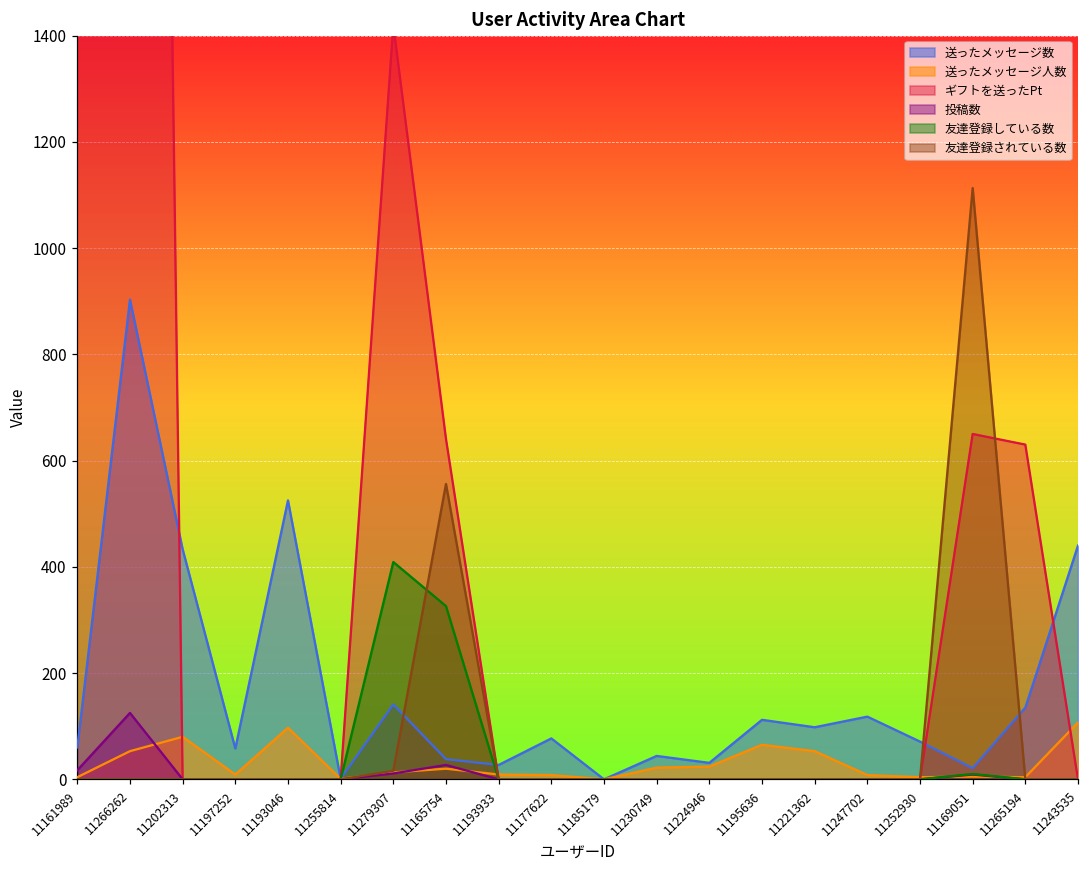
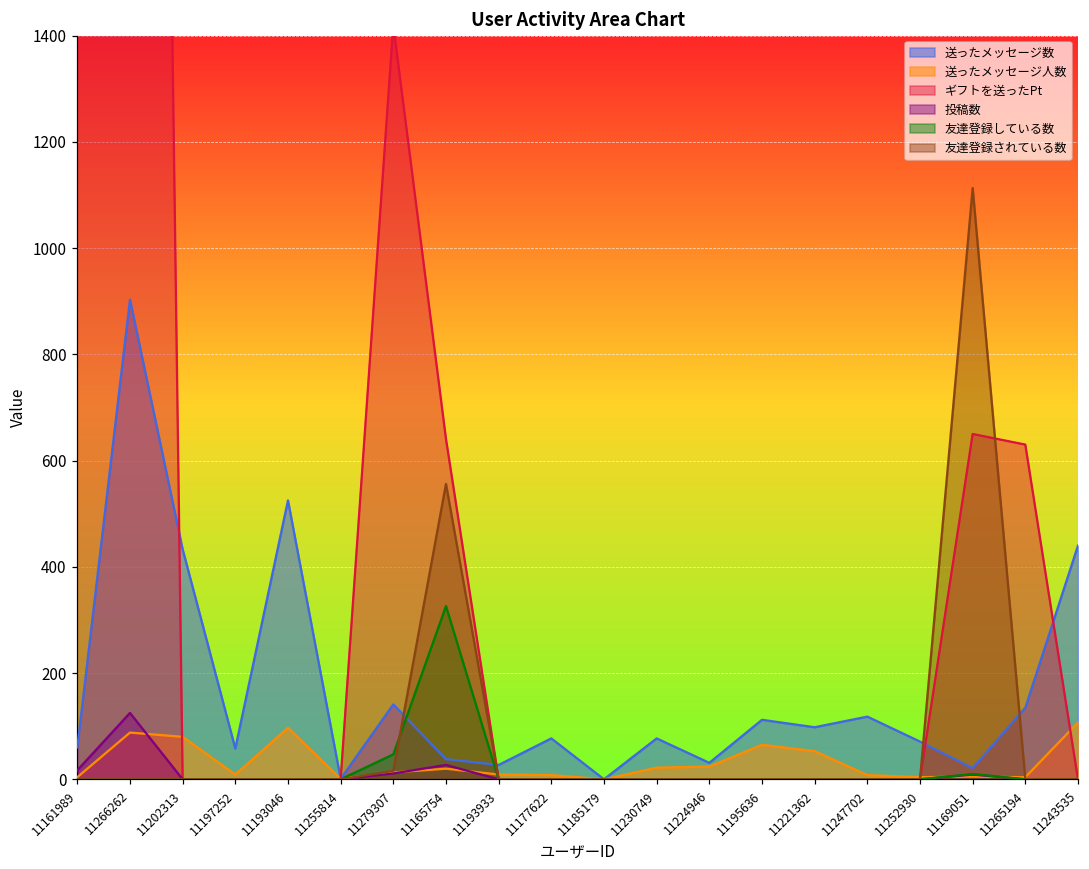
  {
    "送ったメッセージ数": {
      "11161989": 60,
      "11266262": 900,
      "11202313": 430,
      "11197252": 60,
      "11193046": 530,
      "11279307": 140,
      "11165754": 40,
      "11193933": 30,
      "11177622": 80,
-     "11230749": 40,
+     "11230749": 80,
      "11224946": 30,
      "11195636": 110,
      "11221362": 100,
      "11247702": 120,
      "11252930": 70,
      "11169051": 20,
      "11265194": 140,
      "11243535": 440
    },
    "送ったメッセージ人数": {
-     "11266262": 50,
+     "11266262": 90,
      "11202313": 80,
      "11197252": 10,
      "11193046": 100,
      "11165754": 20,
      "11193933": 10,
      "11177622": 10,
      "11230749": 20,
      "11224946": 20,
      "11195636": 70,
      "11221362": 50,
      "11247702": 10,
      "11243535": 110
    },
    "ギフトを送ったPt": {
      "11165754": 640,
      "11169051": 650,
      "11265194": 630
    },
    "投稿数": {
      "11161989": 20,
      "11266262": 130,
      "11165754": 30
    },
    "友達登録している数": {
-     "11279307": 410,
+     "11279307": 50,
      "11165754": 330
    },
    "友達登録されている数": {
      "11165754": 560,
      "11169051": 1110
    }
  }
